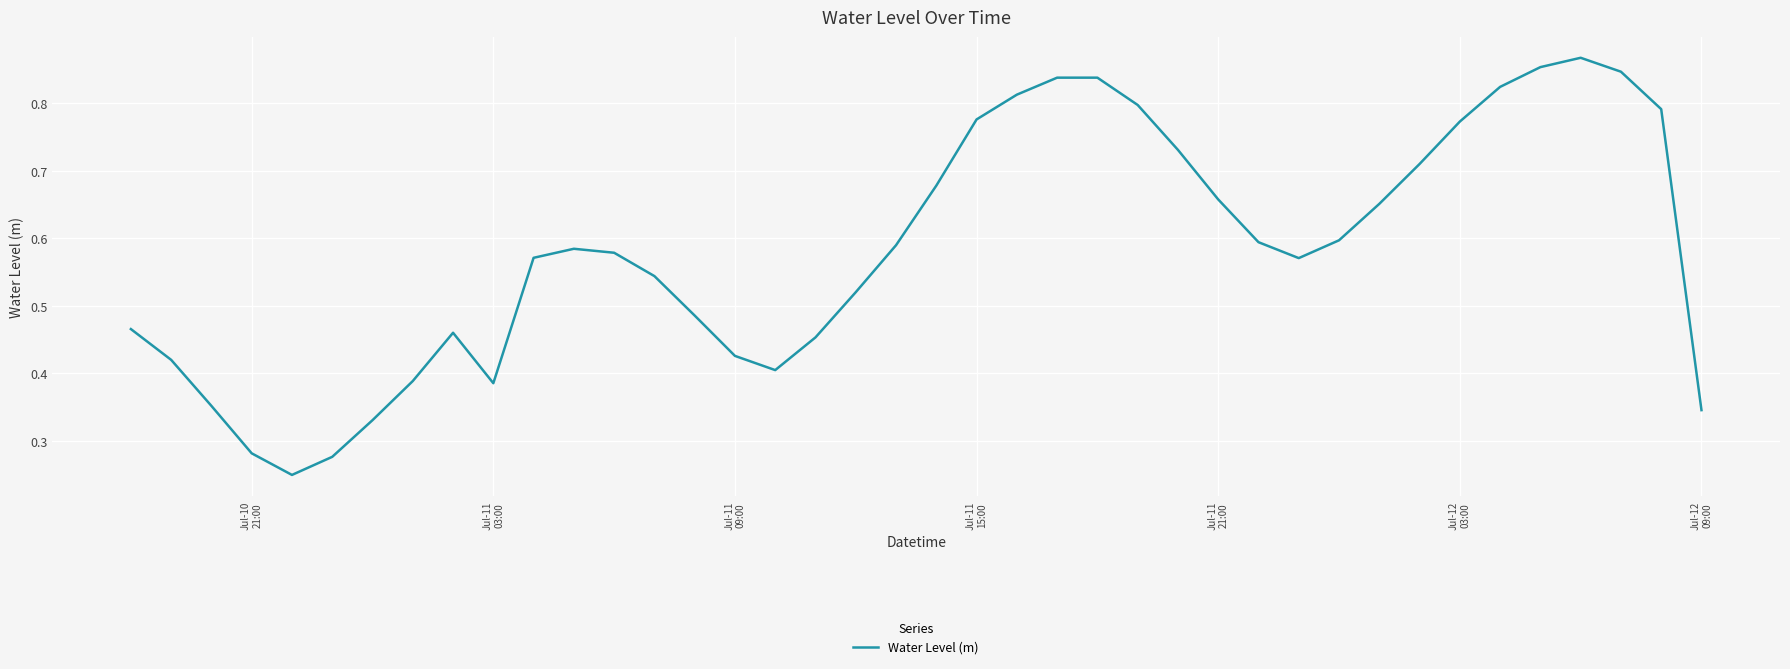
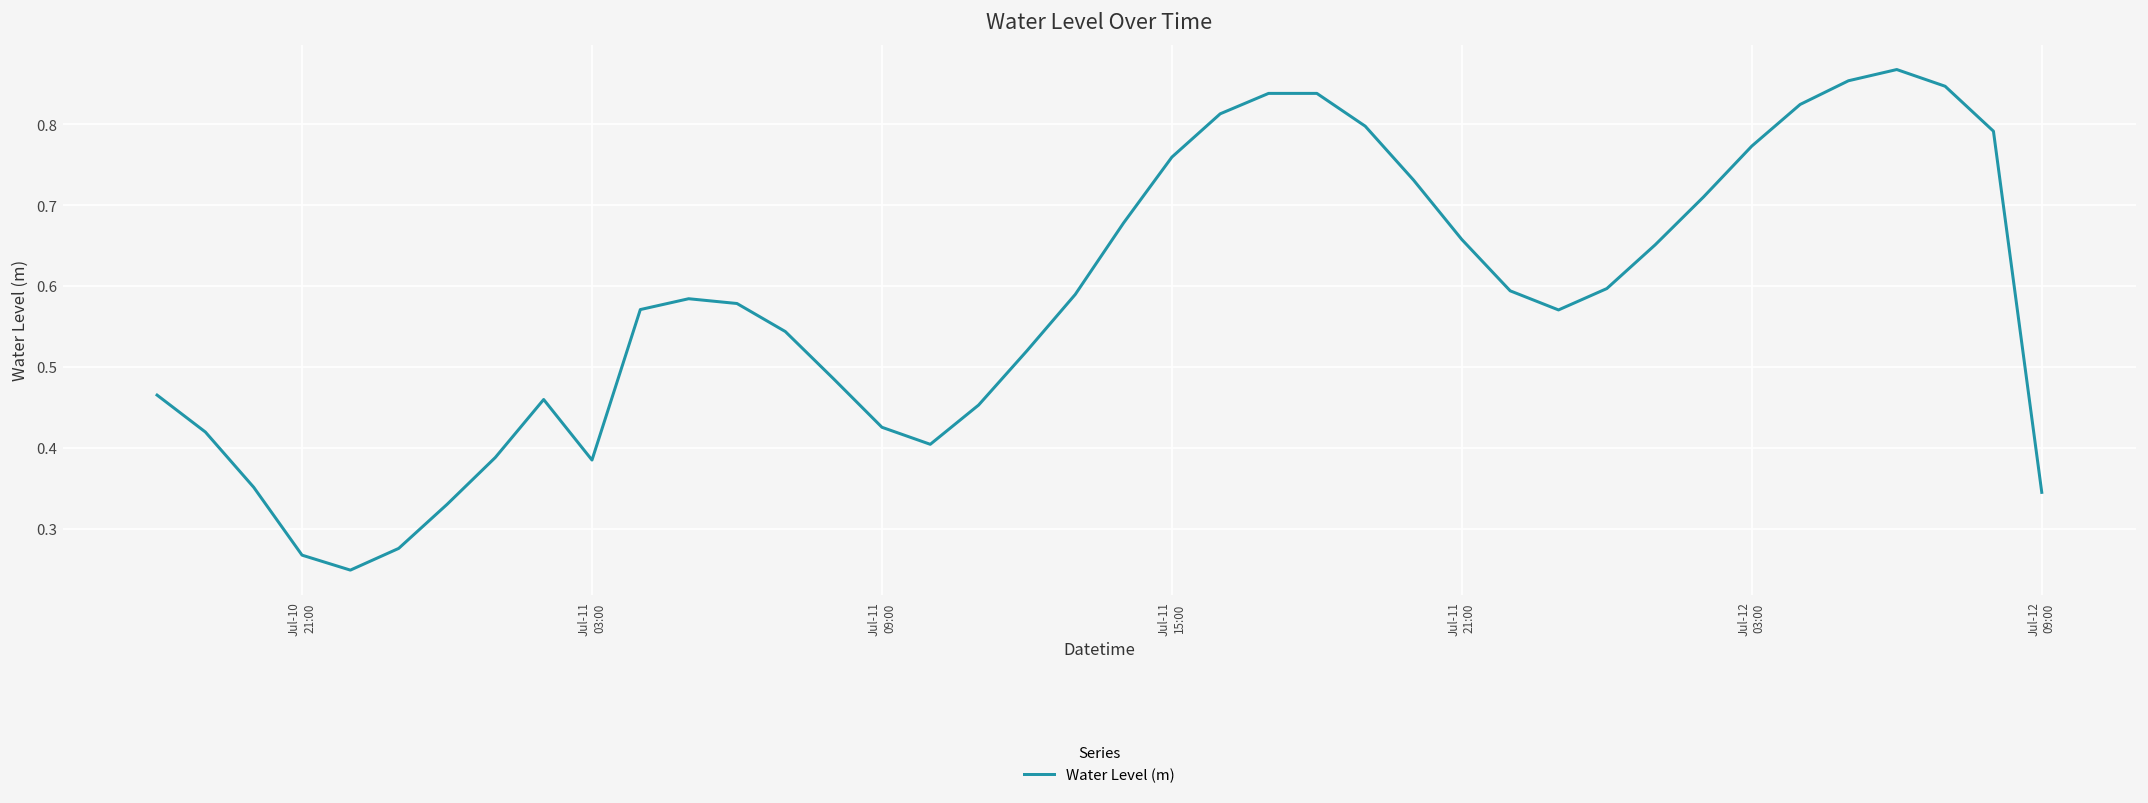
  {
-   "Jul-10 21:00": 0.28,
+   "Jul-10 21:00": 0.27,
    "Jul-11 03:00": 0.39,
    "Jul-11 09:00": 0.43,
-   "Jul-11 15:00": 0.78,
+   "Jul-11 15:00": 0.76,
    "Jul-11 21:00": 0.66,
    "Jul-12 03:00": 0.77,
    "Jul-12 09:00": 0.35
  }
